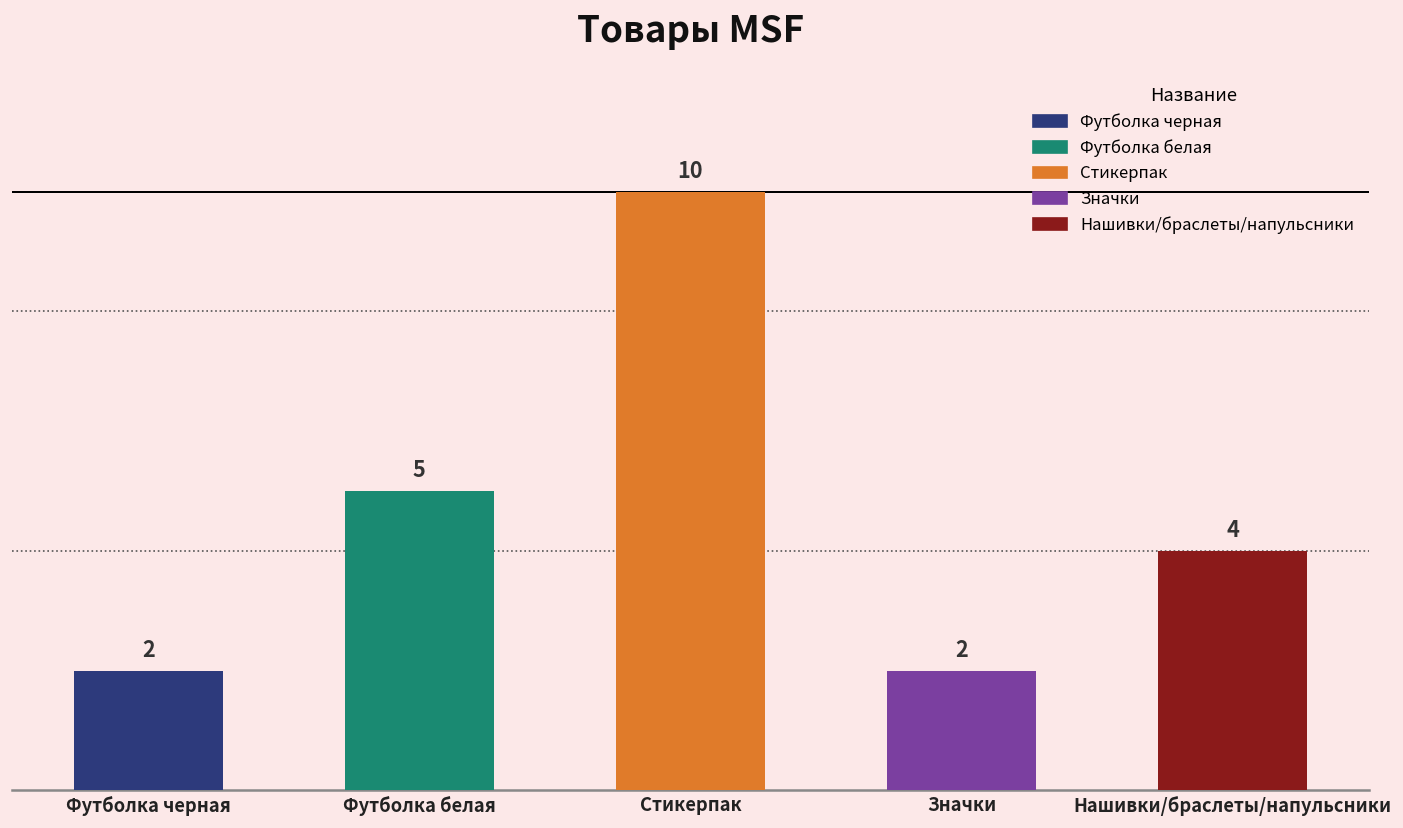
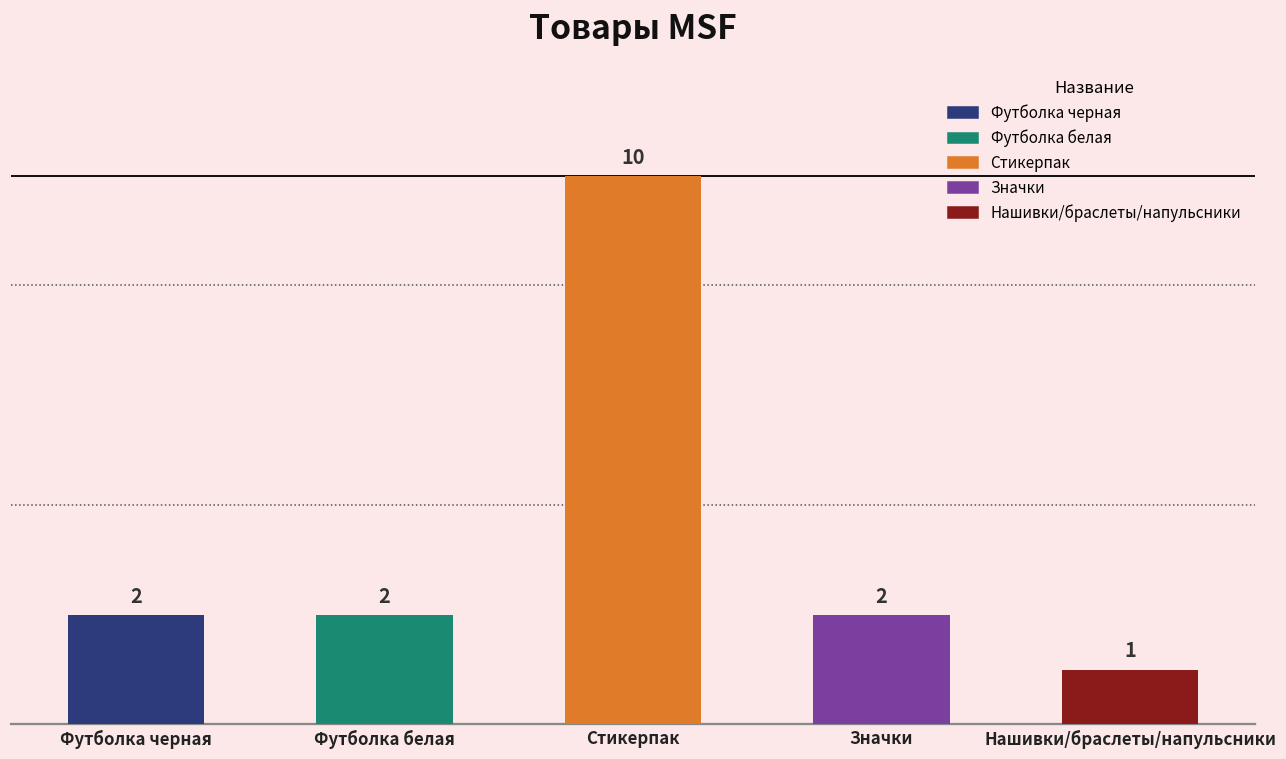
  {
    "Футболка черная": 2,
-   "Футболка белая": 5,
+   "Футболка белая": 2,
    "Стикерпак": 10,
    "Значки": 2,
-   "Нашивки/браслеты/напульсники": 4
+   "Нашивки/браслеты/напульсники": 1
  }
